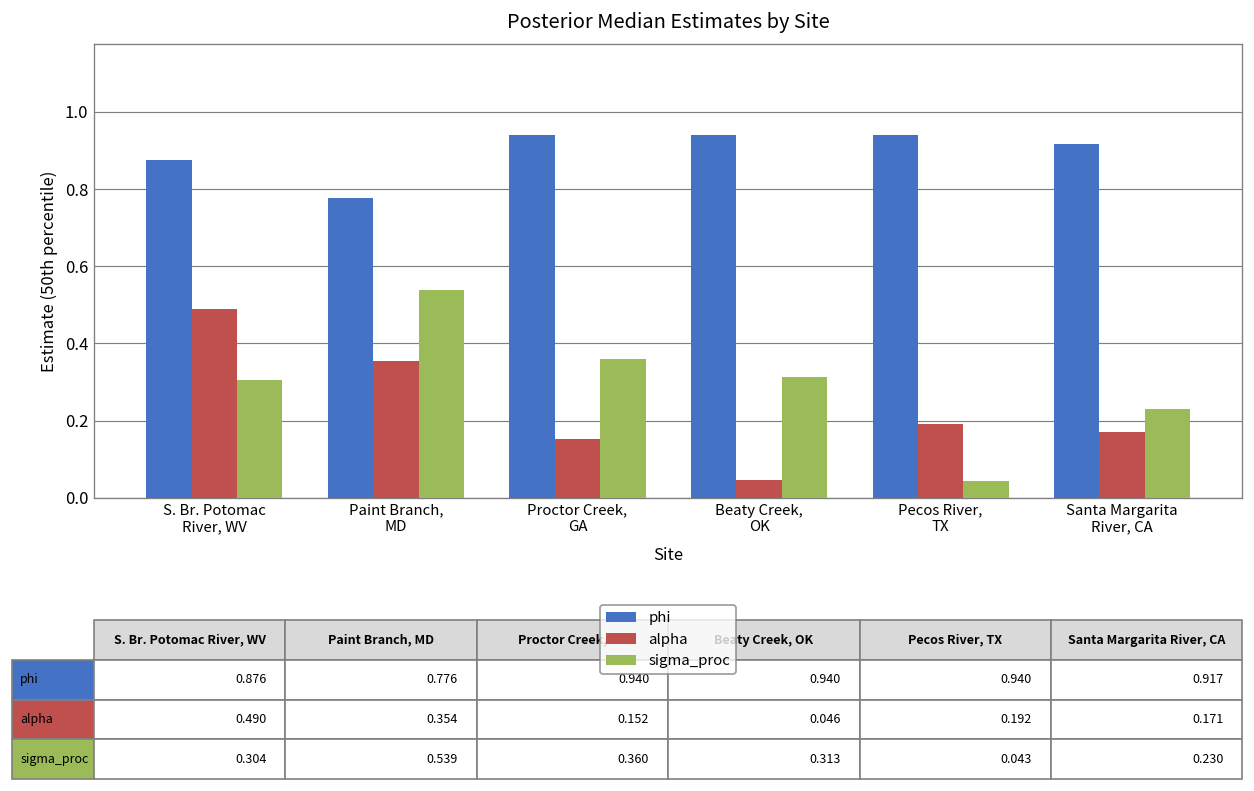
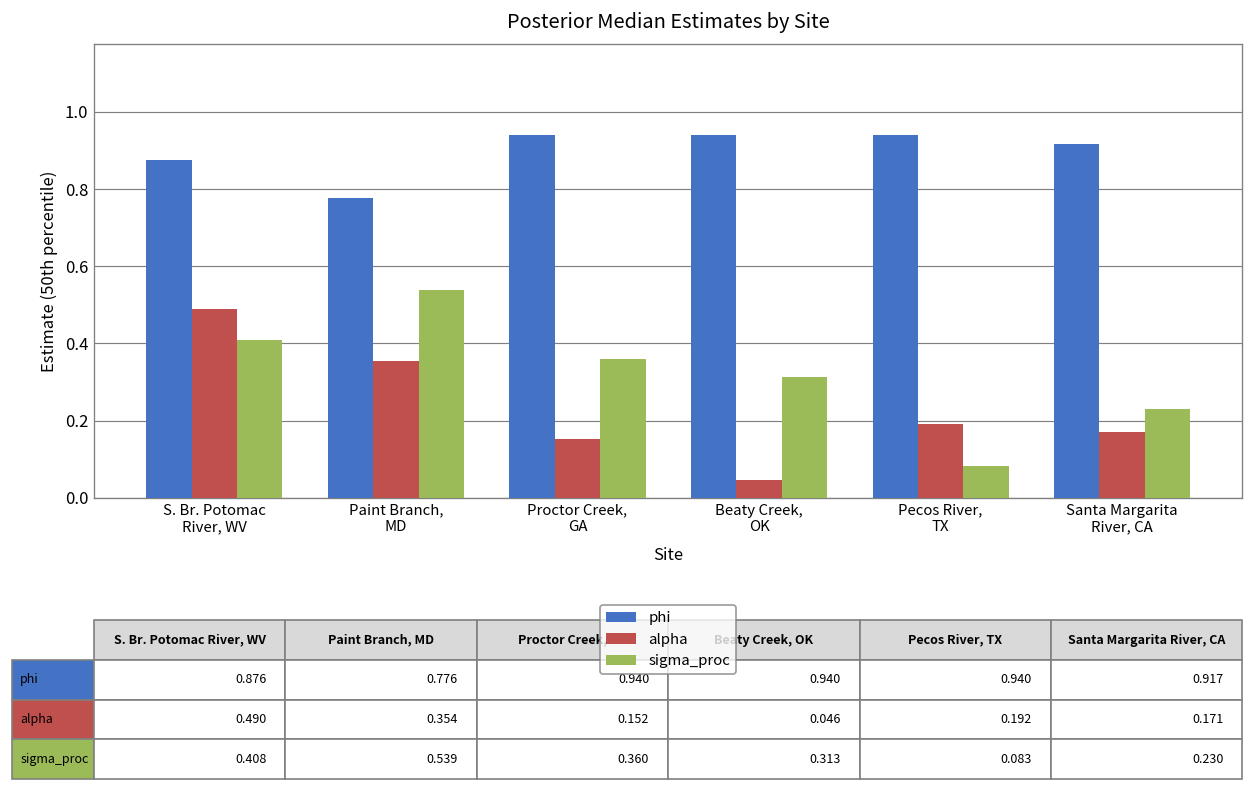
  {
    "phi": {
      "S. Br. Potomac River, WV": 0.88,
      "Paint Branch, MD": 0.78,
      "Proctor Creek, GA": 0.94,
      "Beaty Creek, OK": 0.94,
      "Pecos River, TX": 0.94,
      "Santa Margarita River, CA": 0.92
    },
    "alpha": {
      "S. Br. Potomac River, WV": 0.49,
      "Paint Branch, MD": 0.35,
      "Proctor Creek, GA": 0.15,
      "Beaty Creek, OK": 0.05,
      "Pecos River, TX": 0.19,
      "Santa Margarita River, CA": 0.17
    },
    "sigma_proc": {
-     "S. Br. Potomac River, WV": 0.304,
-     "Pecos River, TX": 0.043
+     "S. Br. Potomac River, WV": 0.408,
+     "Pecos River, TX": 0.083
    }
  }
